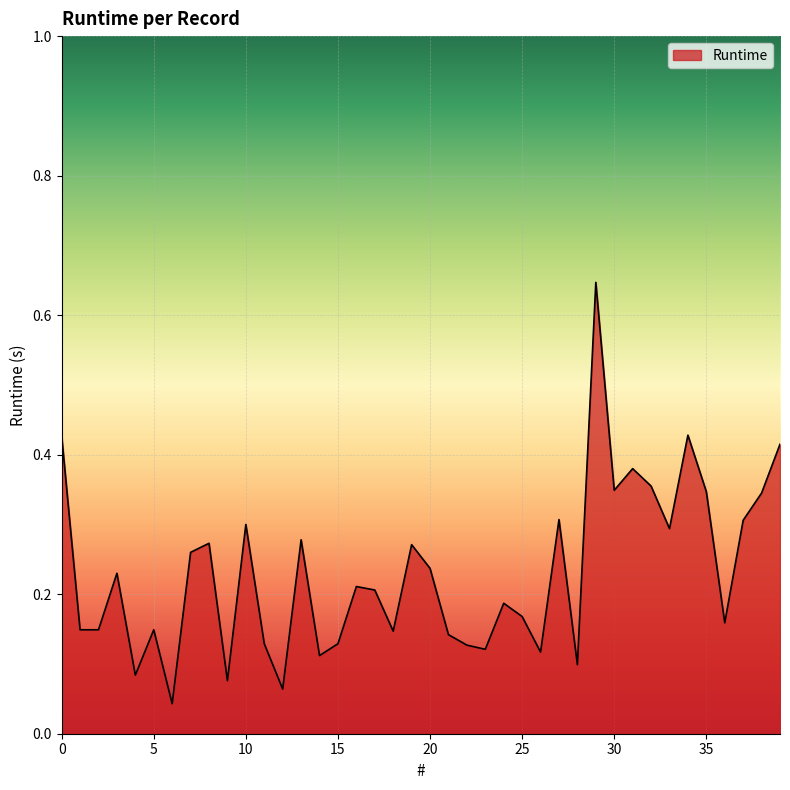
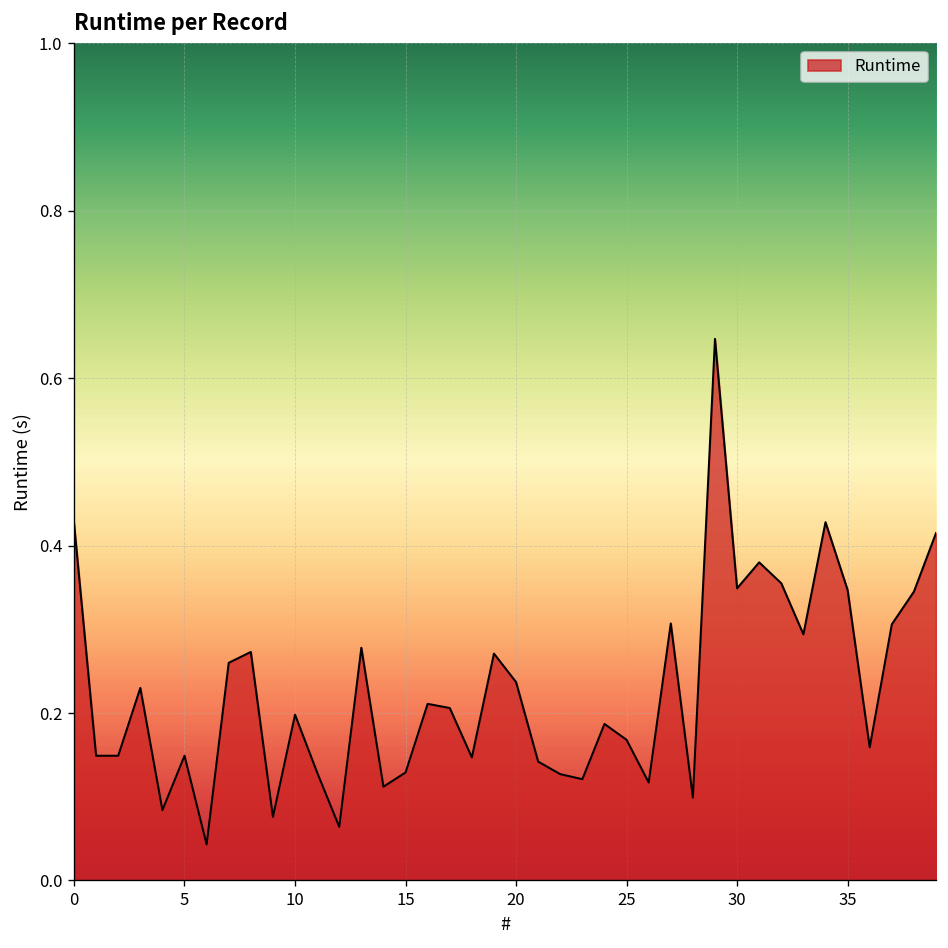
  {
    "0": 0.43,
    "5": 0.15,
-   "10": 0.30,
+   "10": 0.20,
    "15": 0.13,
    "20": 0.24,
    "25": 0.17,
    "30": 0.35,
    "35": 0.35
  }
